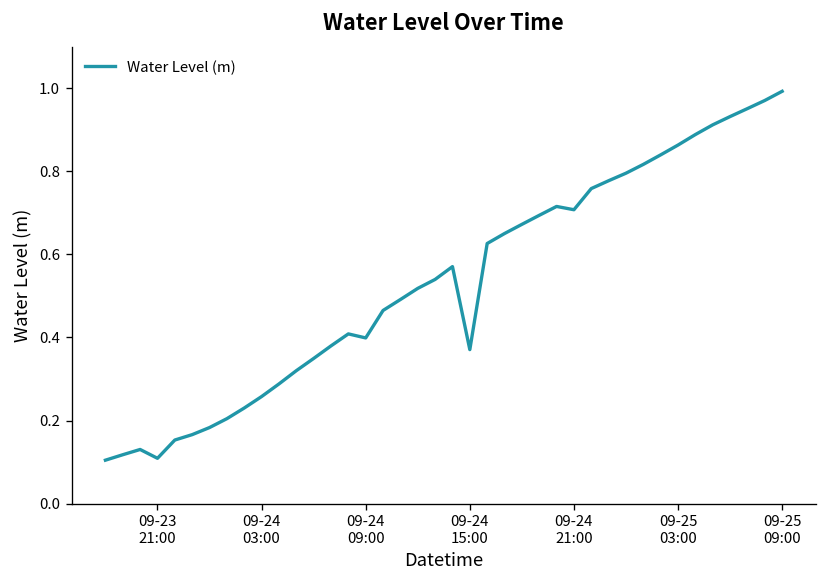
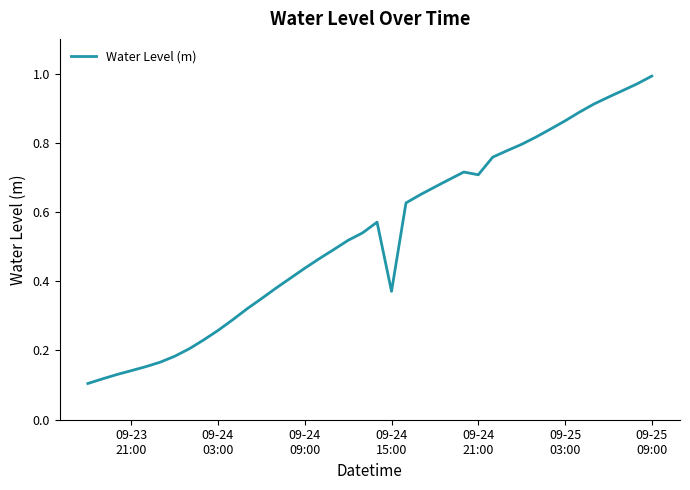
  {
-   "09-23 21:00": 0.11,
+   "09-23 21:00": 0.14,
    "09-24 03:00": 0.26,
-   "09-24 09:00": 0.40,
+   "09-24 09:00": 0.44,
    "09-24 15:00": 0.37,
    "09-24 21:00": 0.71,
    "09-25 03:00": 0.86,
    "09-25 09:00": 0.99
  }
